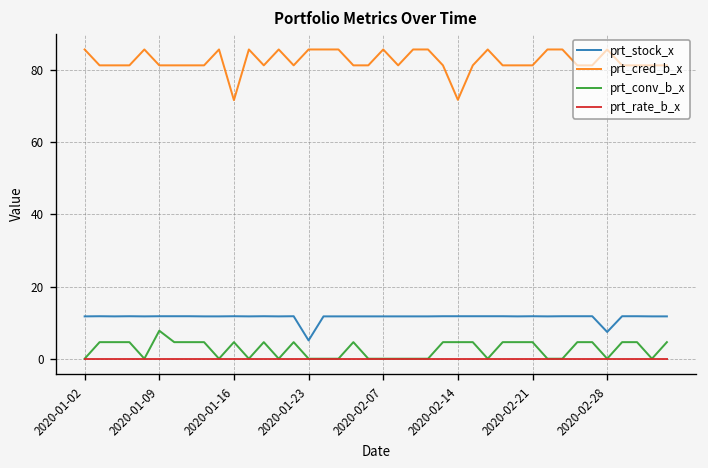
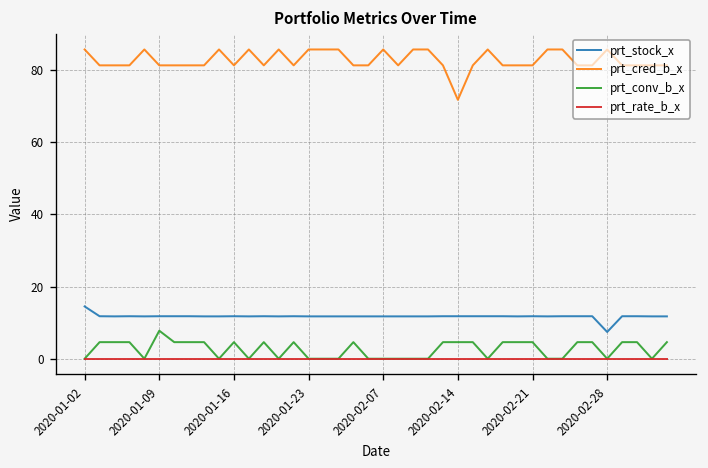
  {
    "prt_stock_x": {
-     "2020-01-02": 12,
+     "2020-01-02": 15,
      "2020-01-09": 12,
      "2020-01-16": 12,
-     "2020-01-23": 5,
+     "2020-01-23": 12,
      "2020-02-07": 12,
      "2020-02-14": 12,
      "2020-02-21": 12,
      "2020-02-28": 7
    },
    "prt_cred_b_x": {
      "2020-01-02": 86,
      "2020-01-09": 81,
-     "2020-01-16": 72,
+     "2020-01-16": 81,
      "2020-01-23": 86,
      "2020-02-07": 86,
      "2020-02-14": 72,
      "2020-02-21": 81
    },
    "prt_conv_b_x": {
      "2020-01-09": 8,
      "2020-01-16": 5,
      "2020-02-14": 5,
      "2020-02-21": 5
    },
    "prt_rate_b_x": {
      "2020-01-09": 0,
      "2020-01-16": 0,
      "2020-02-14": 0,
      "2020-02-21": 0
    }
  }
